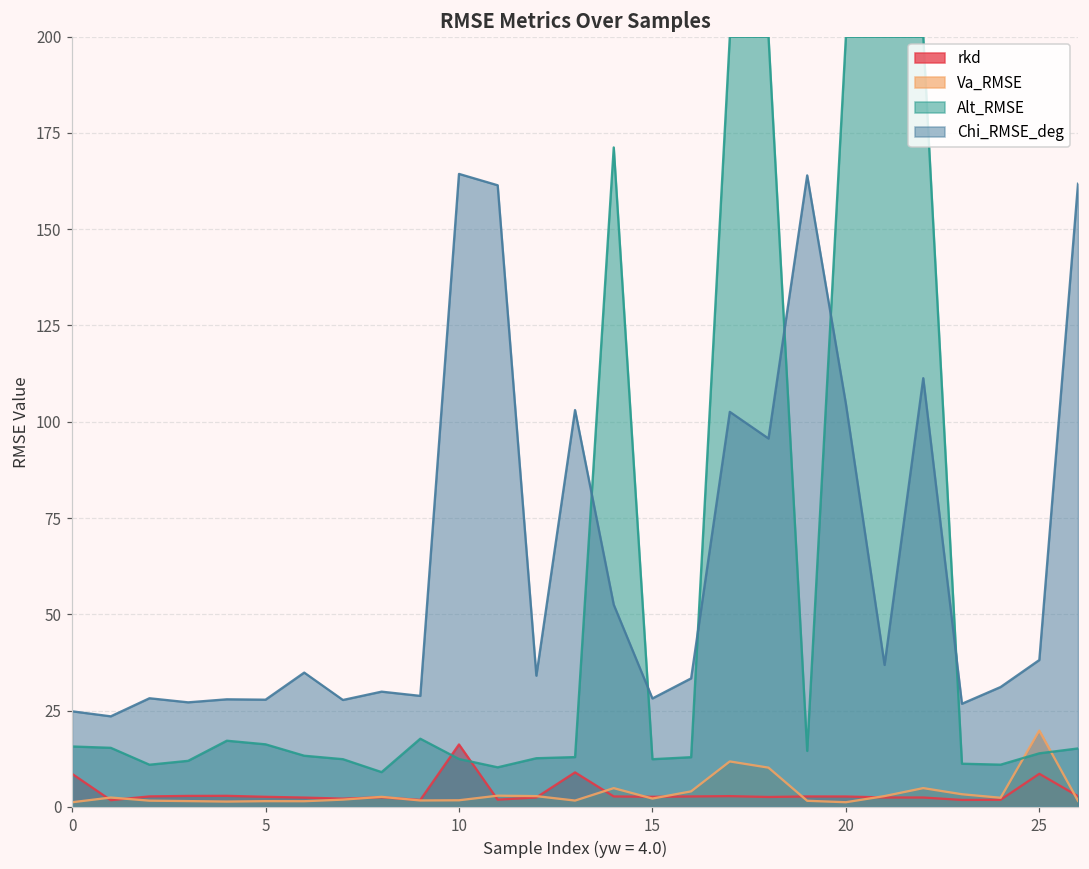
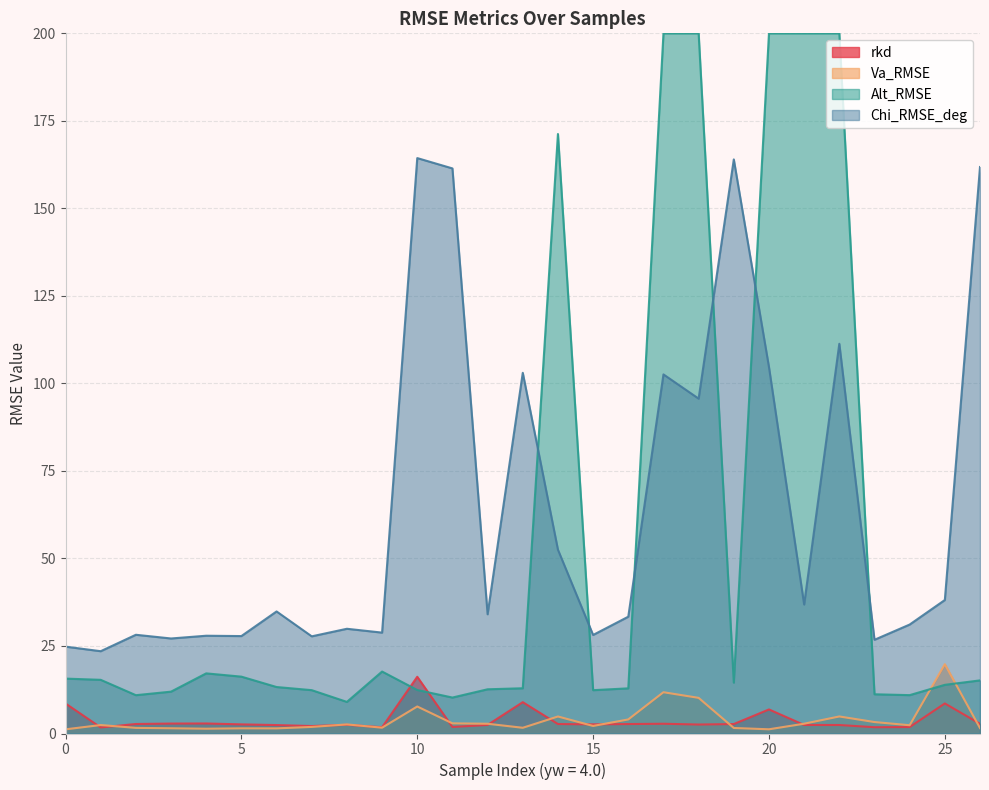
  {
    "rkd": {
      "0": 9,
      "5": 3,
      "10": 16,
-     "20": 3,
+     "20": 7,
      "25": 9
    },
    "Va_RMSE": {
      "0": 1,
      "5": 1,
-     "10": 2,
+     "10": 8,
      "20": 1,
      "25": 20
    }
  }
